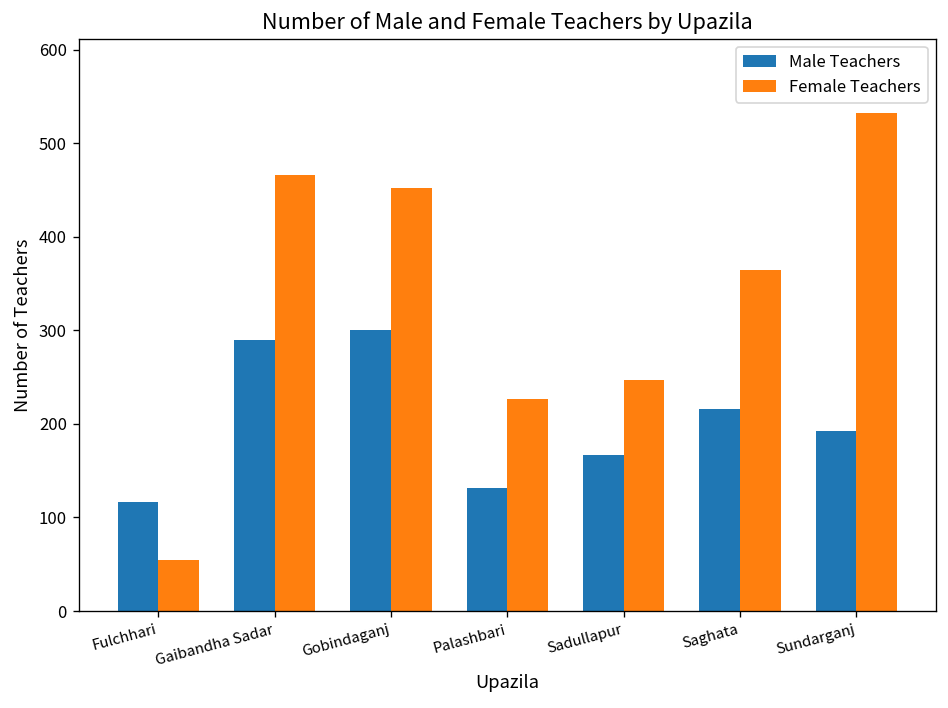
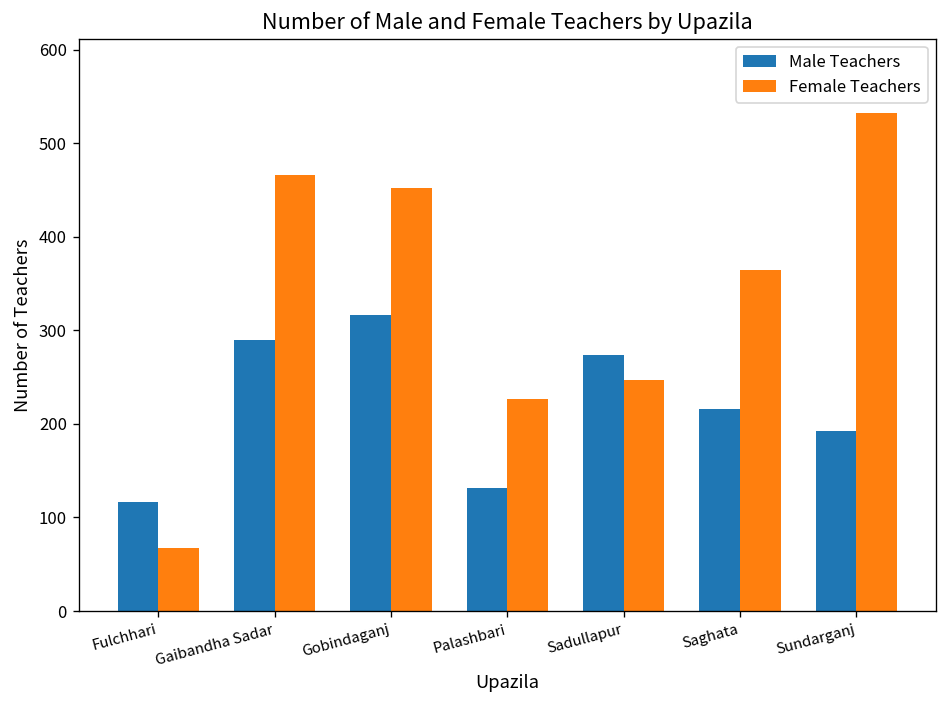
  {
    "Male Teachers": {
      "Fulchhari": 120,
      "Gaibandha Sadar": 290,
-     "Gobindaganj": 300,
+     "Gobindaganj": 320,
      "Palashbari": 130,
-     "Sadullapur": 170,
+     "Sadullapur": 270,
      "Saghata": 220,
      "Sundarganj": 190
    },
    "Female Teachers": {
-     "Fulchhari": 60,
+     "Fulchhari": 70,
      "Gaibandha Sadar": 470,
      "Gobindaganj": 450,
      "Palashbari": 230,
      "Sadullapur": 250,
      "Saghata": 370,
      "Sundarganj": 530
    }
  }
